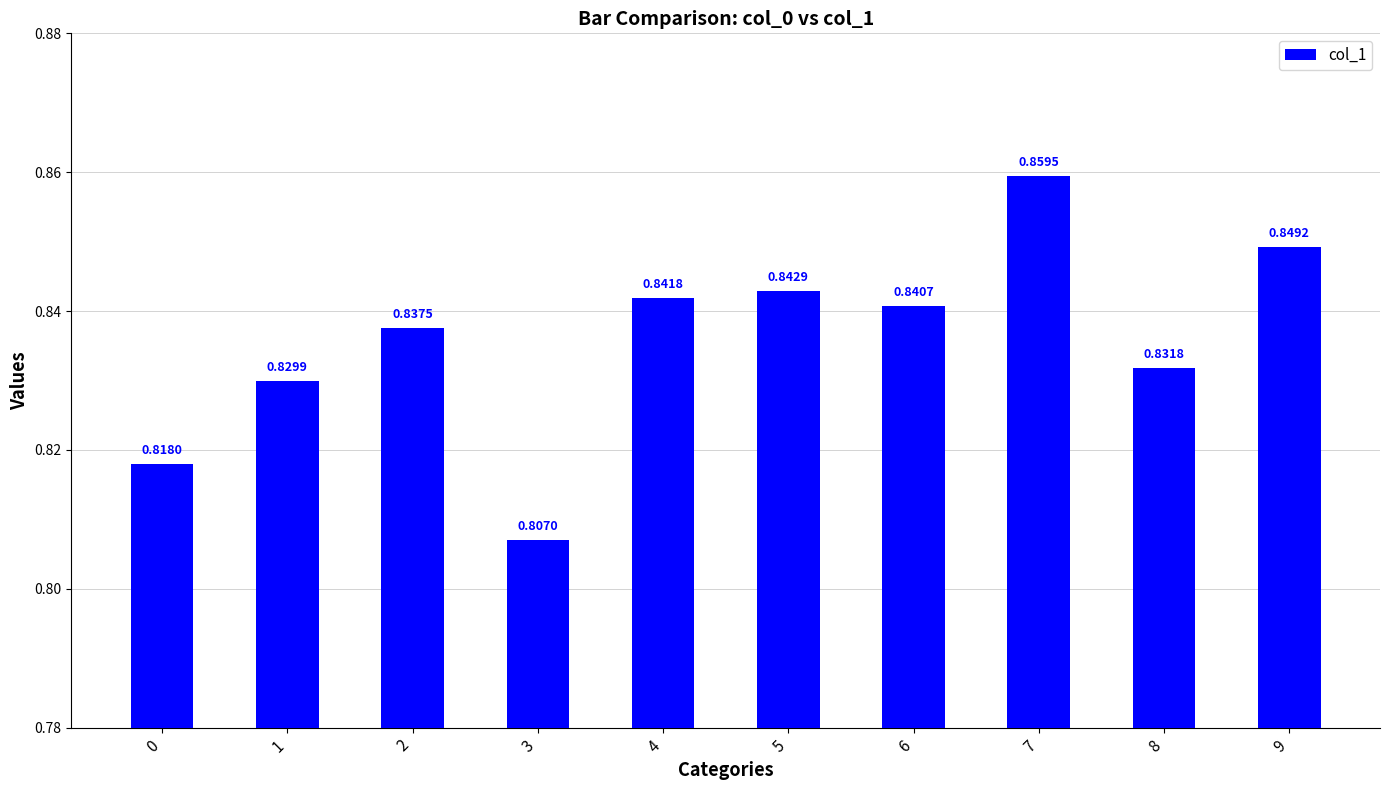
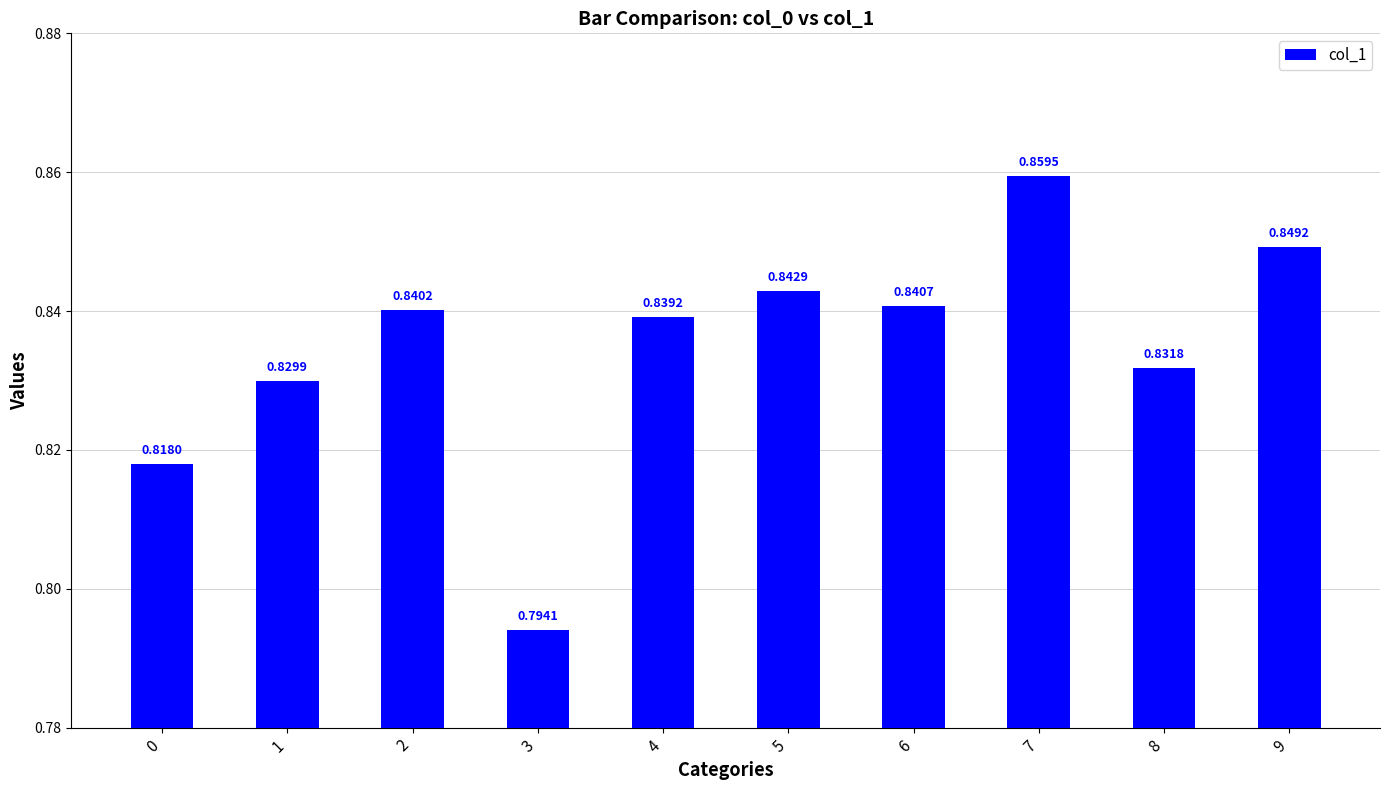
  {
    "0": 0.8180,
    "1": 0.8299,
-   "2": 0.8375,
-   "3": 0.8070,
-   "4": 0.8418,
+   "2": 0.8402,
+   "3": 0.7941,
+   "4": 0.8392,
    "5": 0.8429,
    "6": 0.8407,
    "7": 0.8595,
    "8": 0.8318,
    "9": 0.8492
  }
